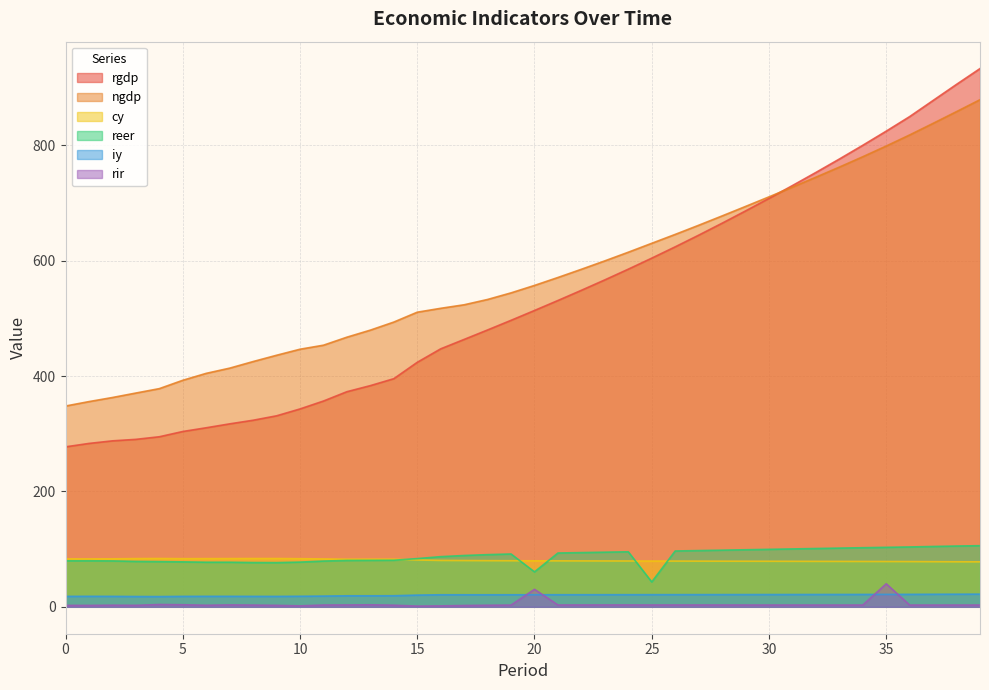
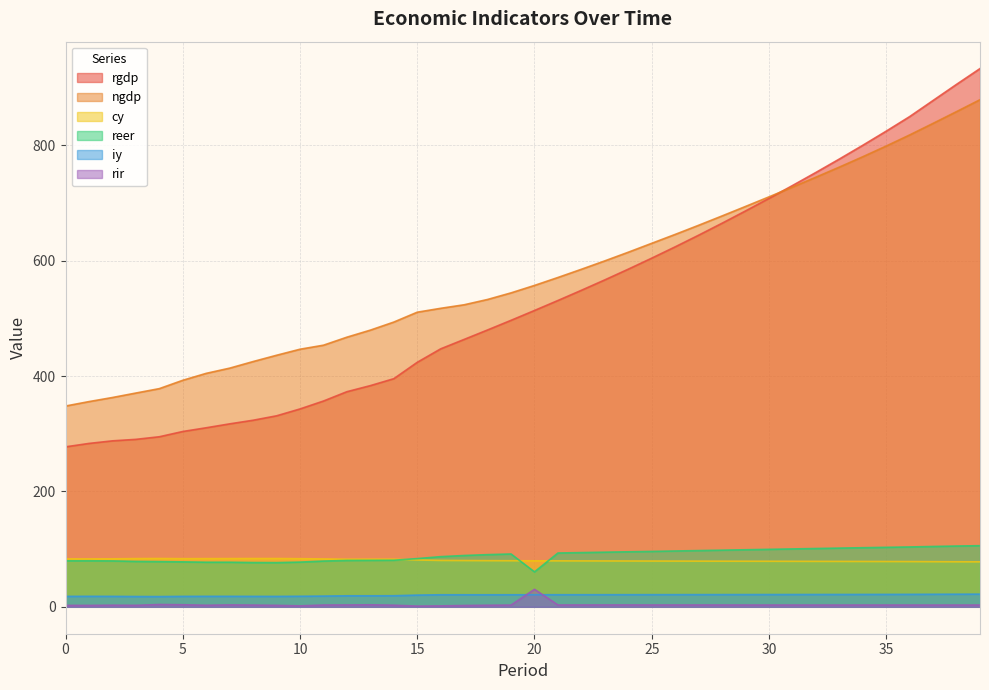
  {
    "reer": {
      "5": 80,
      "10": 80,
      "20": 60,
-     "25": 40,
+     "25": 100,
      "30": 100,
      "35": 100
    },
    "iy": {
      "0": 20,
      "5": 20,
      "10": 20,
      "15": 20,
      "20": 20,
      "25": 20,
      "30": 20,
      "35": 20
    },
    "rir": {
      "0": 0,
      "5": 0,
      "10": 0,
      "15": 0,
      "20": 30,
      "25": 0,
      "30": 0,
-     "35": 40
+     "35": 0
    }
  }
